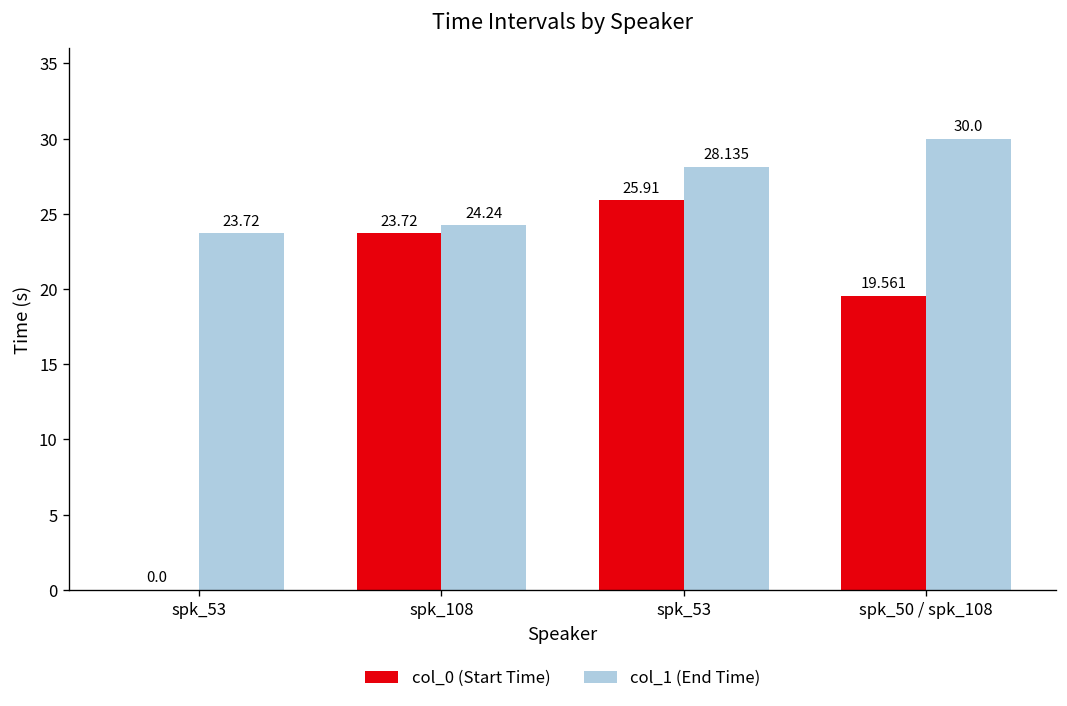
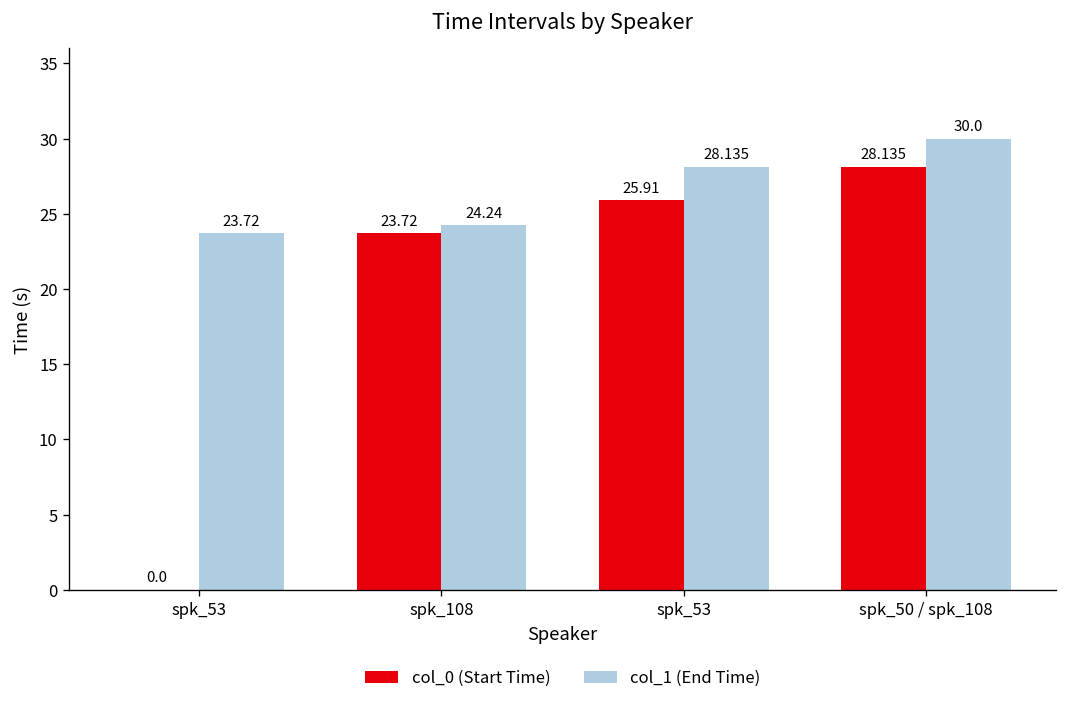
  {
    "col_0 (Start Time)": {
      "spk_108": 23.72,
-     "spk_50 / spk_108": 19.561
+     "spk_50 / spk_108": 28.135
    },
    "col_1 (End Time)": {
      "spk_108": 24.24,
      "spk_50 / spk_108": 30.0
    }
  }
